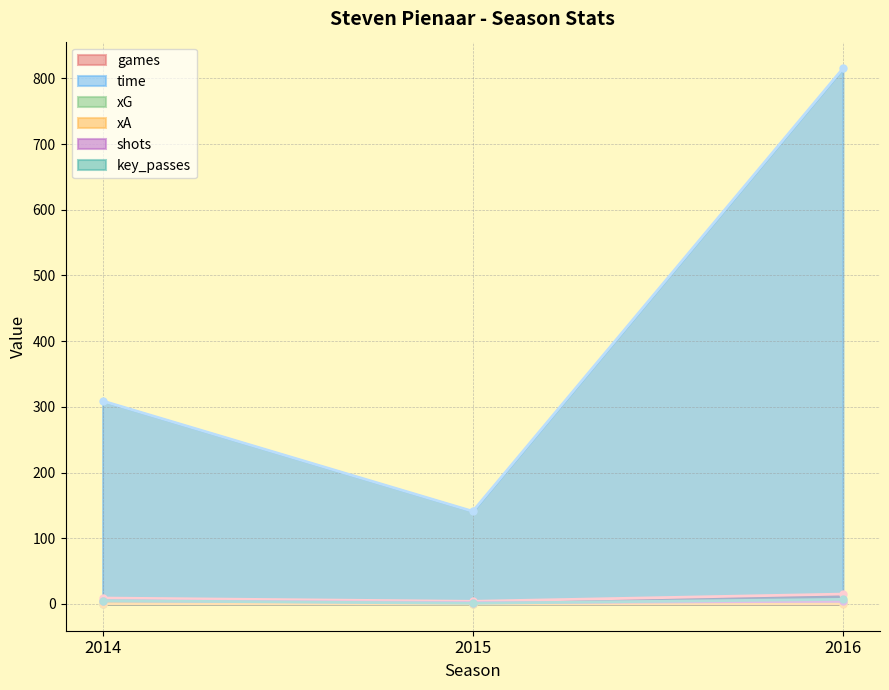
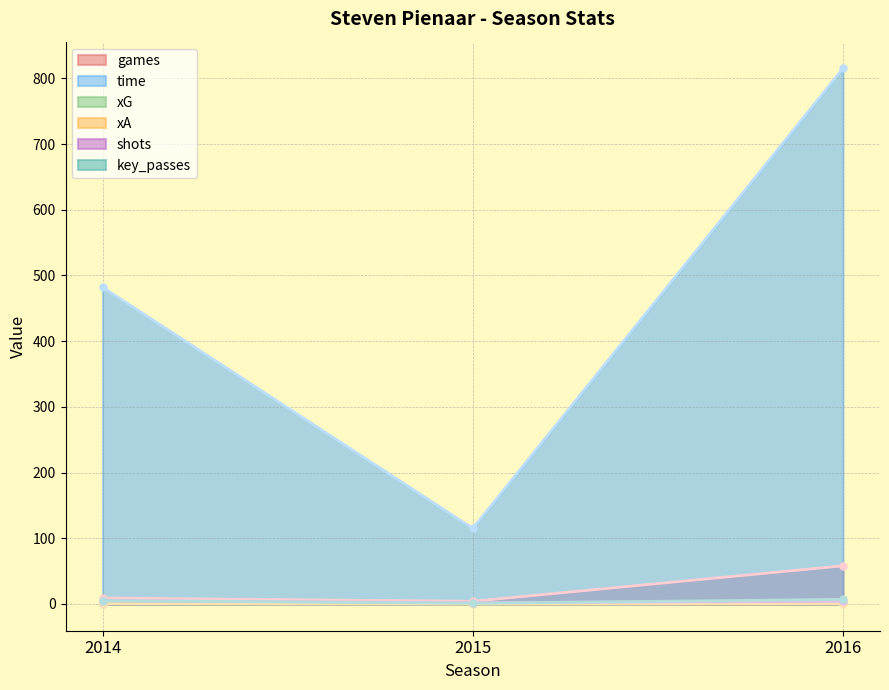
  {
    "games": {
      "2014": 10,
-     "2016": 20
+     "2016": 60
    },
    "time": {
-     "2014": 310,
-     "2015": 140,
+     "2014": 480,
+     "2015": 120,
      "2016": 820
    },
    "xA": {
      "2014": 0
    }
  }
